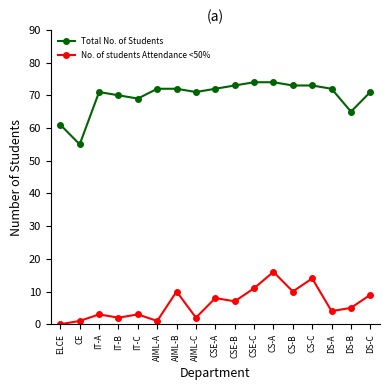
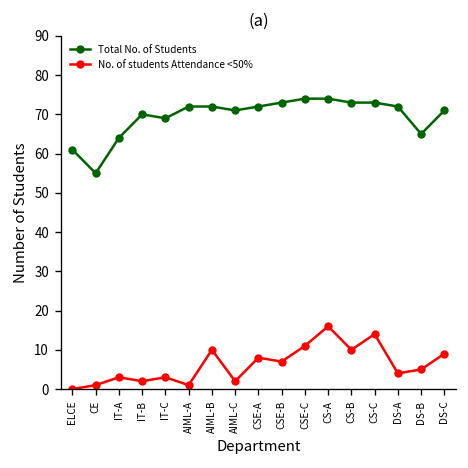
  {
    "Total No. of Students": {
      "ELCE": 61,
      "CE": 55,
-     "IT-A": 71,
+     "IT-A": 64,
      "IT-B": 70,
      "IT-C": 69,
      "AIML-A": 72,
      "AIML-B": 72,
      "AIML-C": 71,
      "CSE-A": 72,
      "CSE-B": 73,
      "CSE-C": 74,
      "CS-A": 74,
      "CS-B": 73,
      "CS-C": 73,
      "DS-A": 72,
      "DS-B": 65,
      "DS-C": 71
    },
    "No. of students Attendance <50%": {
      "ELCE": 0,
      "CE": 1,
      "IT-A": 3,
      "IT-B": 2,
      "IT-C": 3,
      "AIML-A": 1,
      "AIML-B": 10,
      "AIML-C": 2,
      "CSE-A": 8,
      "CSE-B": 7,
      "CSE-C": 11,
      "CS-A": 16,
      "CS-B": 10,
      "CS-C": 14,
      "DS-A": 4,
      "DS-B": 5,
      "DS-C": 9
    }
  }
